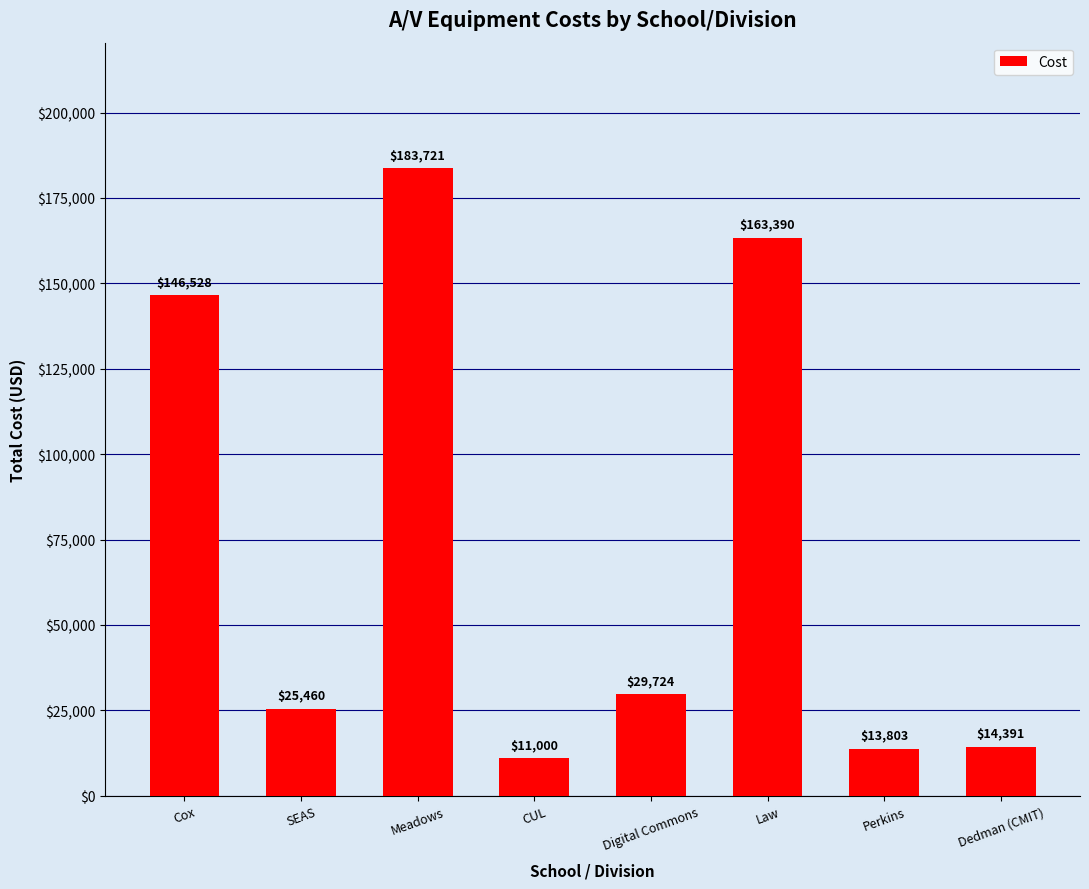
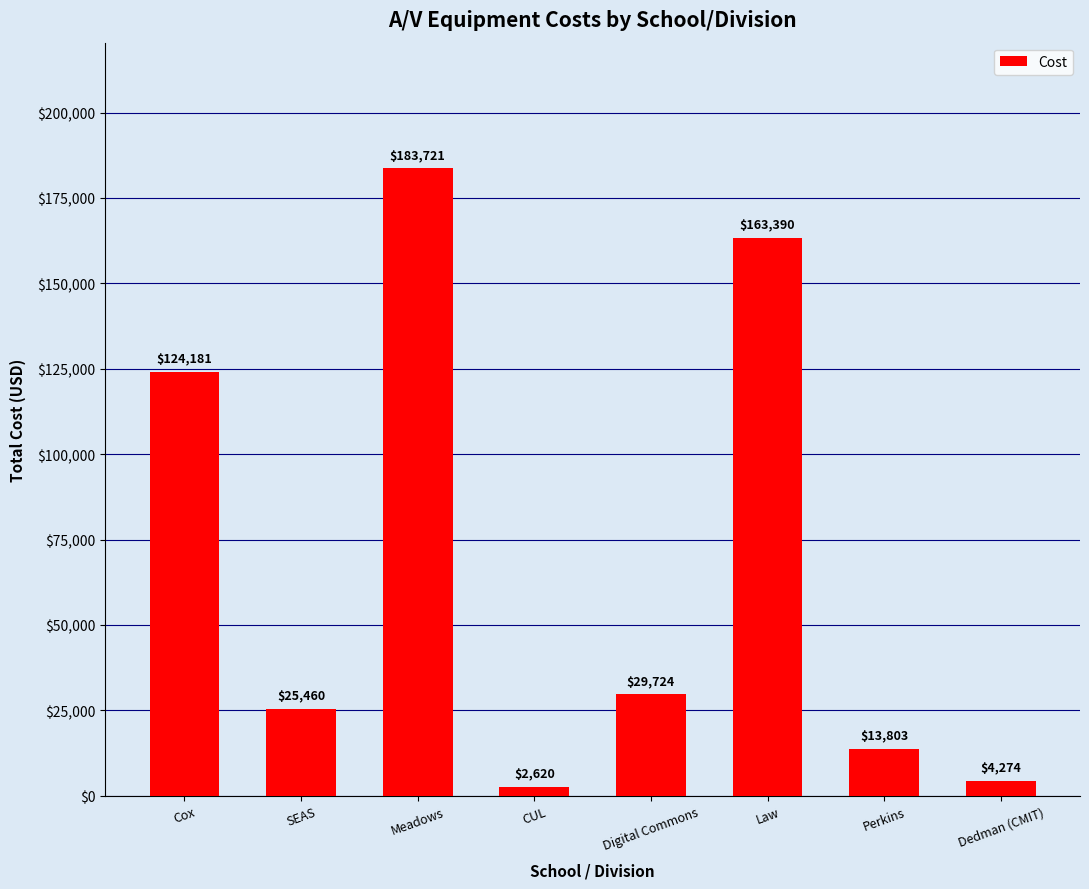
  {
-   "Cox": "$146,528",
+   "Cox": "$124,181",
    "SEAS": "$25,460",
    "Meadows": "$183,721",
-   "CUL": "$11,000",
+   "CUL": "$2,620",
    "Digital Commons": "$29,724",
    "Law": "$163,390",
    "Perkins": "$13,803",
-   "Dedman (CMIT)": "$14,391"
+   "Dedman (CMIT)": "$4,274"
  }
